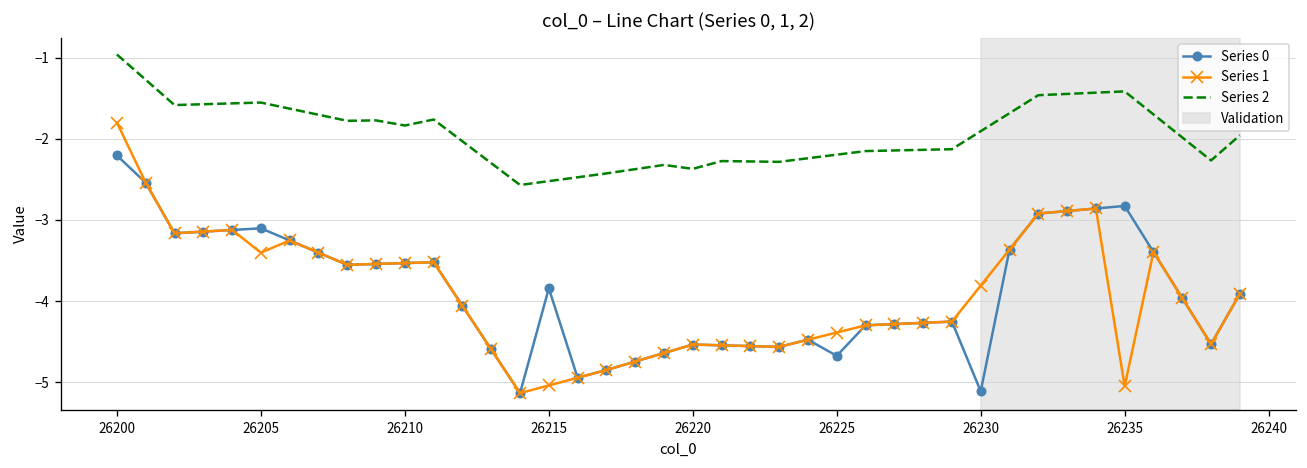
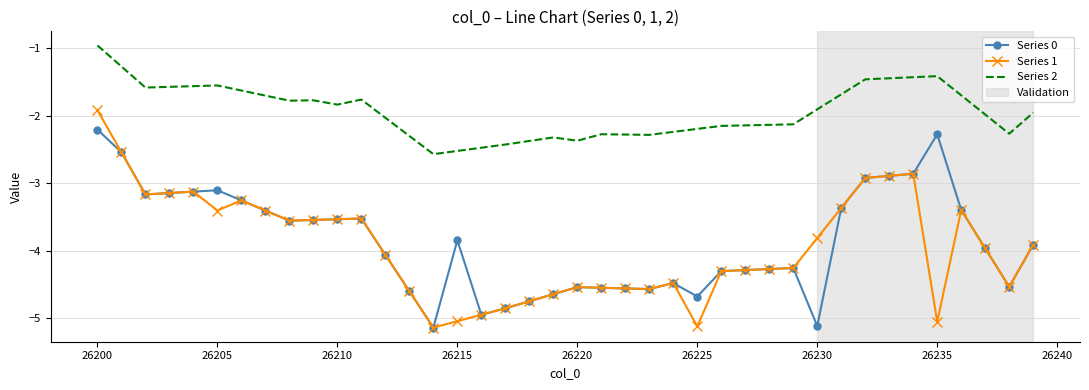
  {
    "Series 0": {
      "26200": -2.2,
      "26205": -3.1,
      "26215": -3.8,
      "26225": -4.7,
      "26230": -5.1,
-     "26235": -2.8
+     "26235": -2.3
    },
    "Series 1": {
-     "26200": -1.8,
+     "26200": -1.9,
      "26205": -3.4,
      "26215": -5.0,
-     "26225": -4.4,
+     "26225": -5.1,
      "26230": -3.8,
      "26235": -5.0
    },
    "Series 2": {
      "26200": -1.0,
      "26205": -1.6,
      "26210": -1.8,
      "26215": -2.5,
      "26220": -2.4,
      "26225": -2.2,
      "26230": -1.9,
      "26235": -1.4
    }
  }
